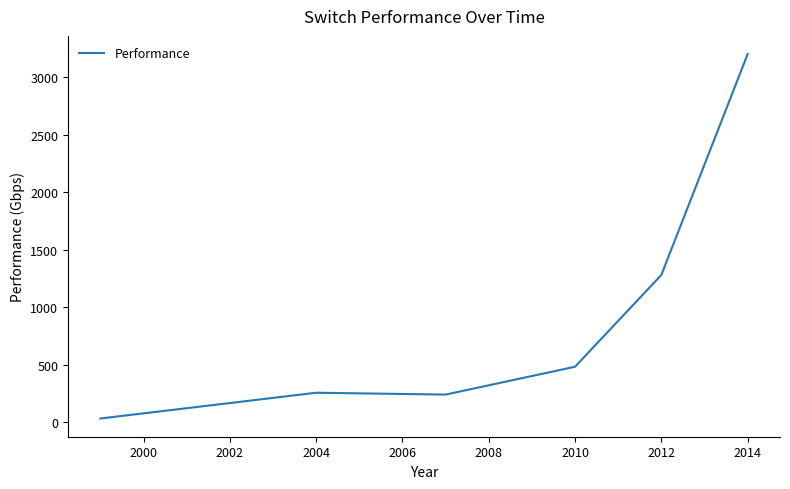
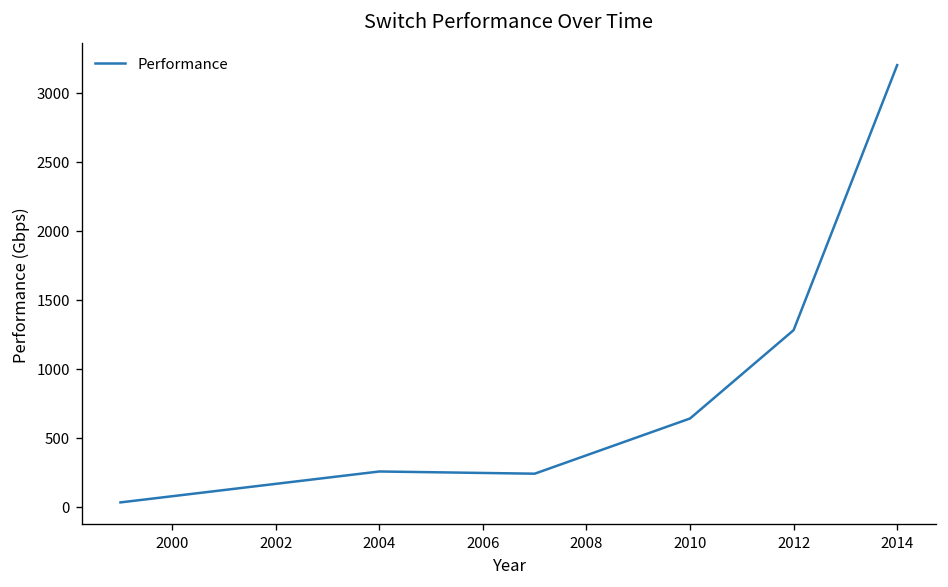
  {
    "2004": 260,
-   "2010": 480,
+   "2010": 640,
    "2012": 1280,
    "2014": 3200
  }
